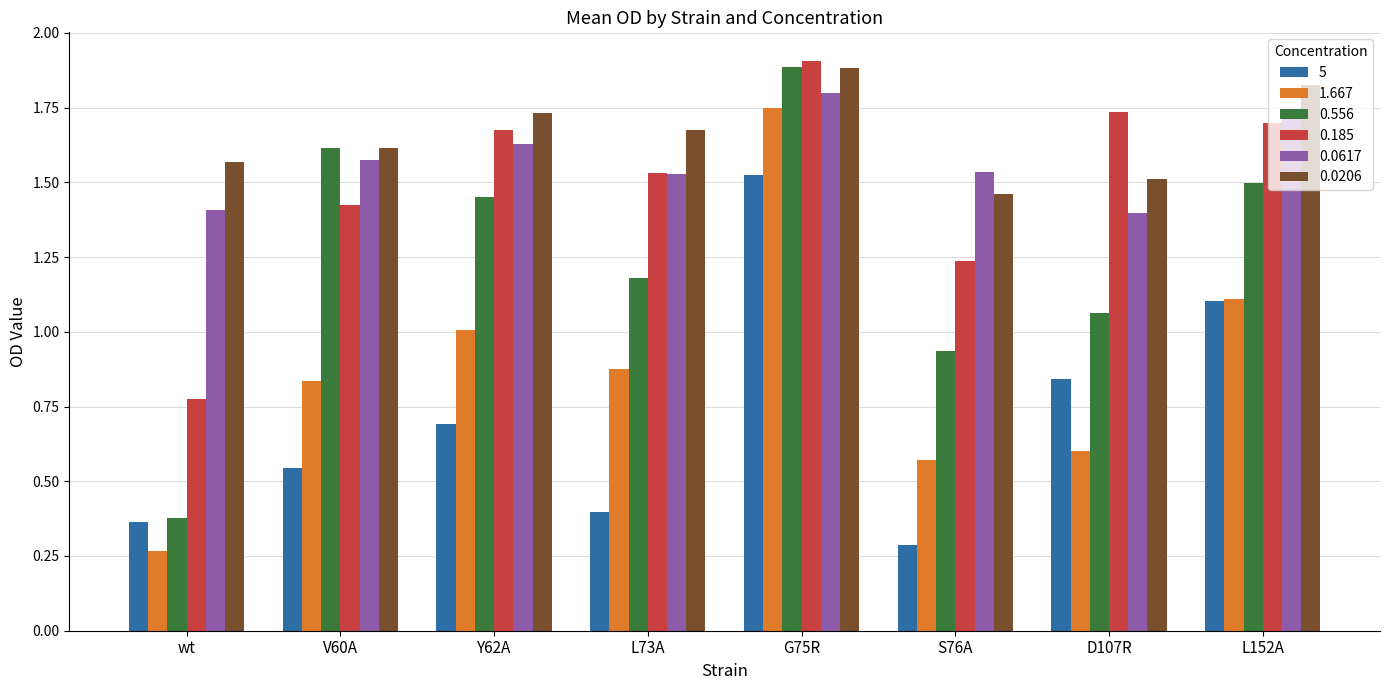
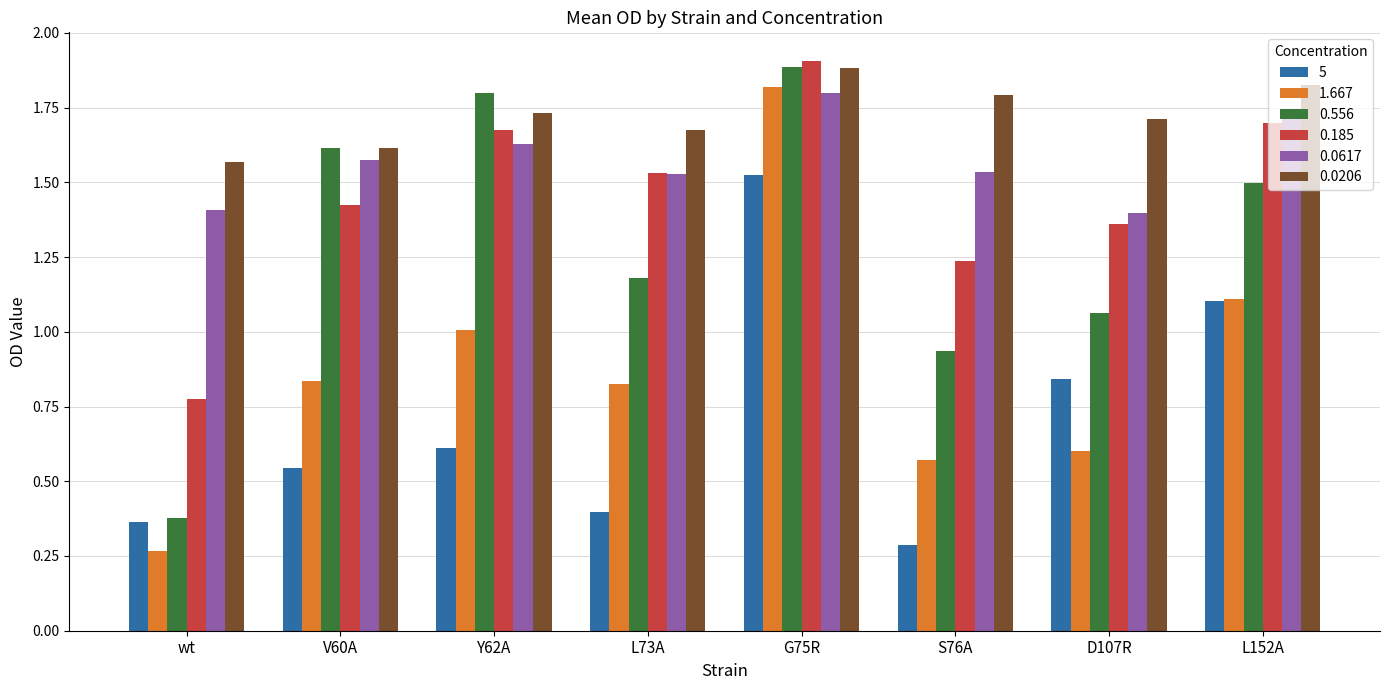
  {
    "5": {
      "wt": 0.36,
      "V60A": 0.54,
-     "Y62A": 0.69,
+     "Y62A": 0.61,
      "L73A": 0.40,
      "G75R": 1.53,
      "S76A": 0.29,
      "D107R": 0.84,
      "L152A": 1.10
    },
    "1.667": {
      "wt": 0.27,
      "V60A": 0.84,
      "Y62A": 1.01,
-     "L73A": 0.88,
-     "G75R": 1.75,
+     "L73A": 0.82,
+     "G75R": 1.82,
      "S76A": 0.57,
      "D107R": 0.60,
      "L152A": 1.11
    },
    "0.556": {
      "wt": 0.38,
      "V60A": 1.61,
-     "Y62A": 1.45,
+     "Y62A": 1.80,
      "L73A": 1.18,
      "G75R": 1.89,
      "S76A": 0.93,
      "D107R": 1.06,
      "L152A": 1.50
    },
    "0.185": {
      "wt": 0.77,
      "V60A": 1.43,
      "Y62A": 1.67,
      "L73A": 1.53,
      "G75R": 1.91,
      "S76A": 1.24,
-     "D107R": 1.73
+     "D107R": 1.36
    },
    "0.0617": {
      "wt": 1.41,
      "V60A": 1.57,
      "Y62A": 1.63,
      "L73A": 1.53,
      "G75R": 1.80,
      "S76A": 1.54,
      "D107R": 1.40
    },
    "0.0206": {
      "wt": 1.57,
      "V60A": 1.61,
      "Y62A": 1.73,
      "L73A": 1.67,
      "G75R": 1.88,
-     "S76A": 1.46,
-     "D107R": 1.51
+     "S76A": 1.79,
+     "D107R": 1.71
    }
  }
